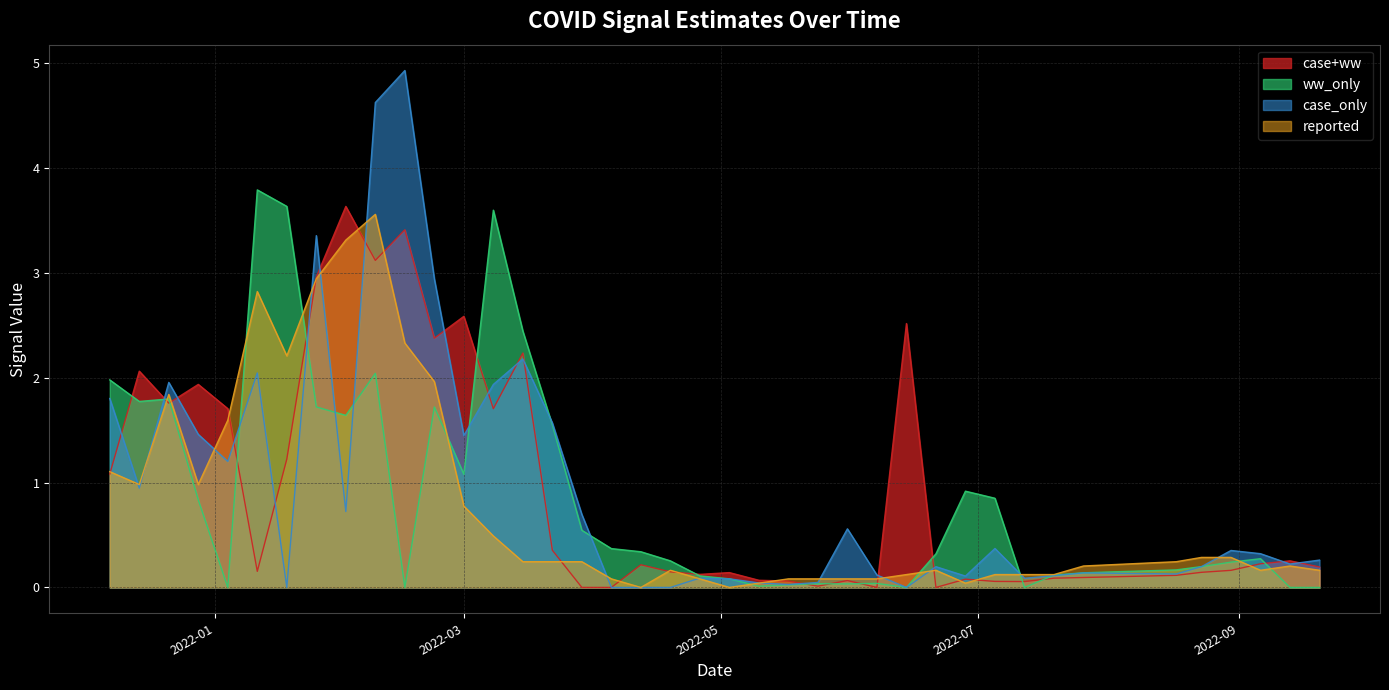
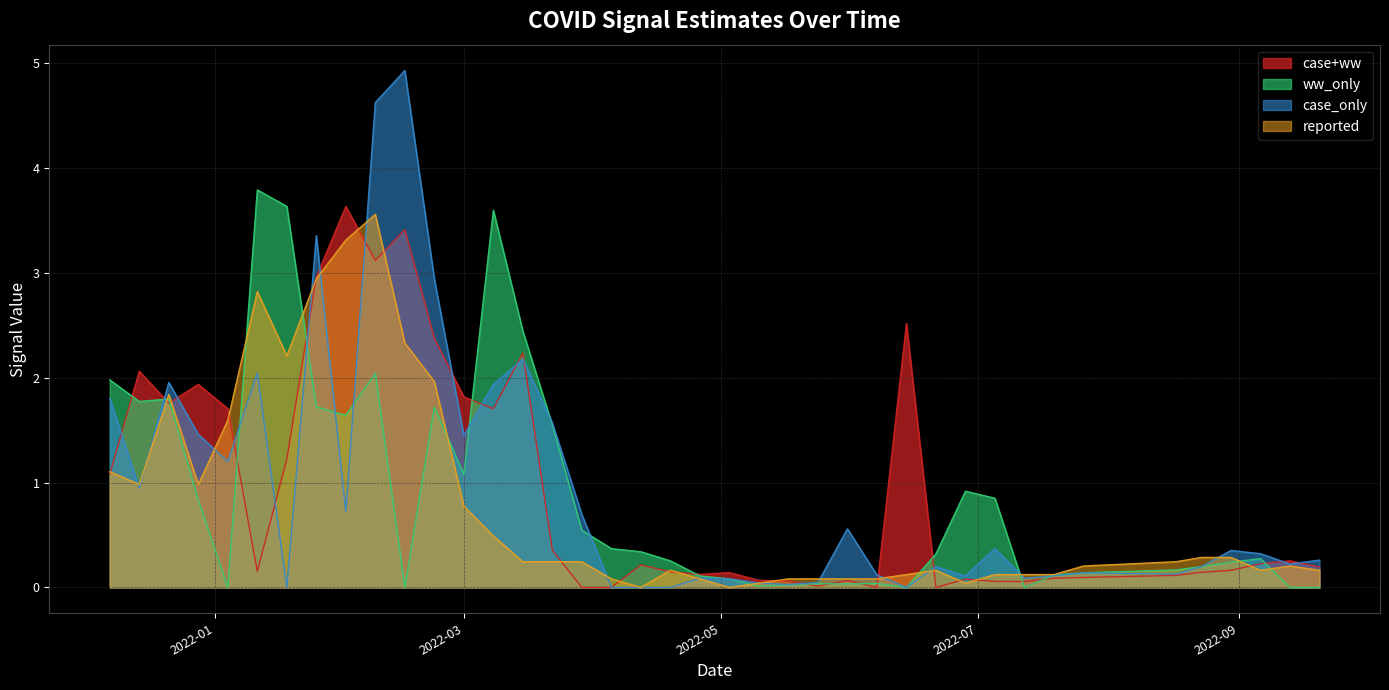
  {
    "case+ww": {
-     "2022-03": 2.59
+     "2022-03": 1.82
    },
    "ww_only": {
      "2022-03": 1.08
    },
    "case_only": {
      "2022-03": 1.45
    },
    "reported": {
      "2022-03": 0.78
    }
  }
